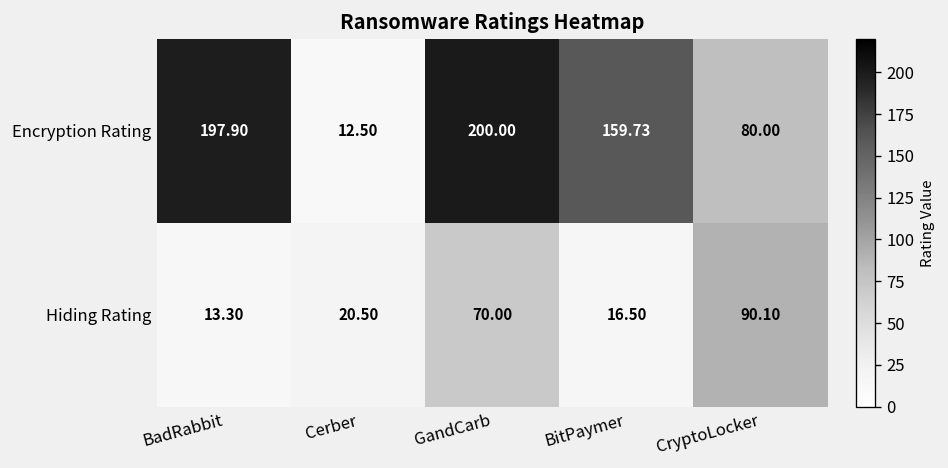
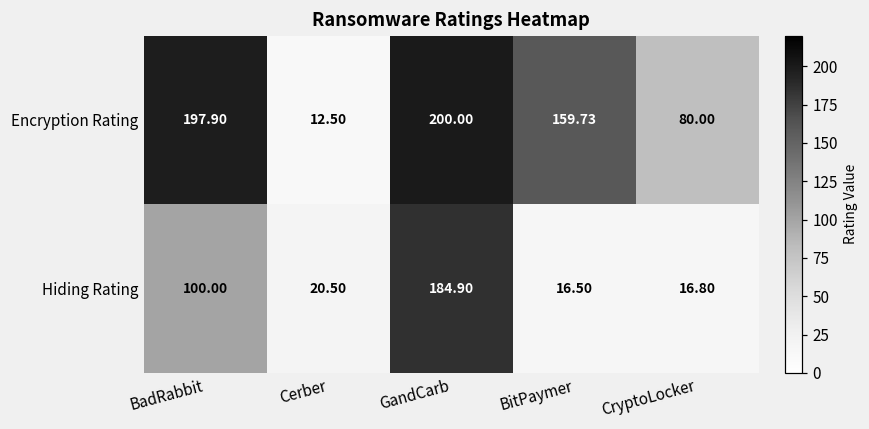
  {
    "Encryption Rating": {
      "BadRabbit": 197.90,
      "Cerber": 12.50,
      "GandCarb": 200.00,
      "BitPaymer": 159.73,
      "CryptoLocker": 80.00
    },
    "Hiding Rating": {
-     "BadRabbit": 13.30,
+     "BadRabbit": 100.00,
      "Cerber": 20.50,
-     "GandCarb": 70.00,
+     "GandCarb": 184.90,
      "BitPaymer": 16.50,
-     "CryptoLocker": 90.10
+     "CryptoLocker": 16.80
    }
  }
